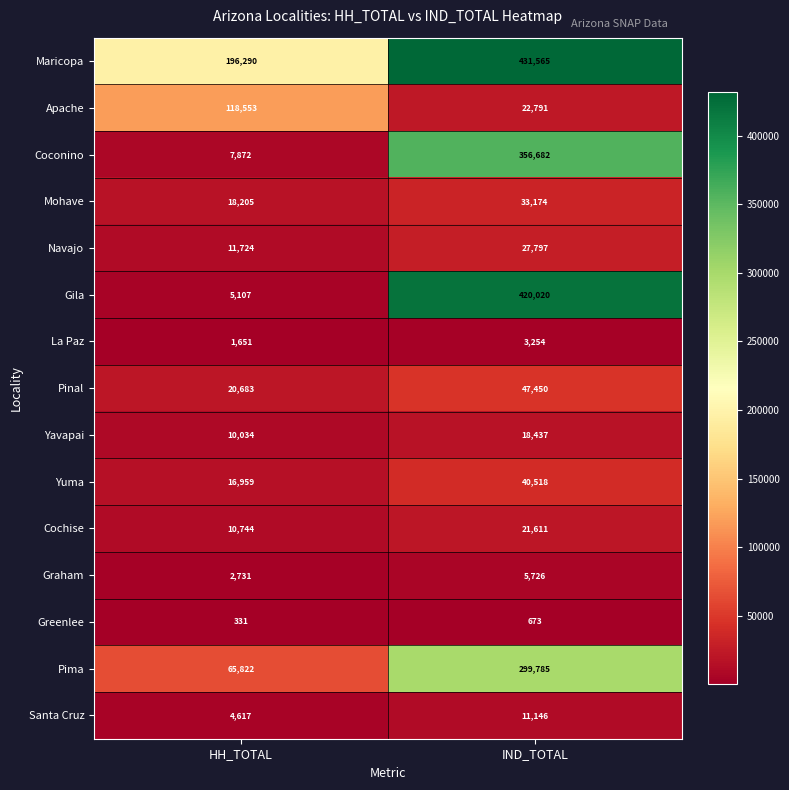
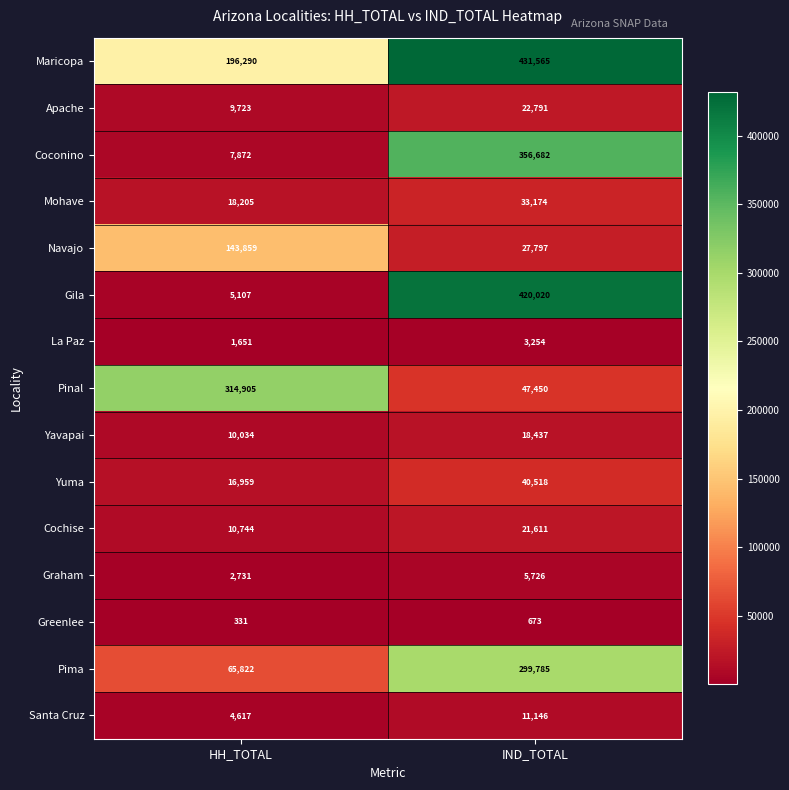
  {
    "Maricopa": {
      "HH_TOTAL": "196,290",
      "IND_TOTAL": "431,565"
    },
    "Apache": {
-     "HH_TOTAL": "118,553",
+     "HH_TOTAL": "9,723",
      "IND_TOTAL": "22,791"
    },
    "Coconino": {
      "HH_TOTAL": "7,872",
      "IND_TOTAL": "356,682"
    },
    "Mohave": {
      "HH_TOTAL": "18,205",
      "IND_TOTAL": "33,174"
    },
    "Navajo": {
-     "HH_TOTAL": "11,724",
+     "HH_TOTAL": "143,859",
      "IND_TOTAL": "27,797"
    },
    "Gila": {
      "HH_TOTAL": "5,107",
      "IND_TOTAL": "420,020"
    },
    "La Paz": {
      "HH_TOTAL": "1,651",
      "IND_TOTAL": "3,254"
    },
    "Pinal": {
-     "HH_TOTAL": "20,683",
+     "HH_TOTAL": "314,905",
      "IND_TOTAL": "47,450"
    },
    "Yavapai": {
      "HH_TOTAL": "10,034",
      "IND_TOTAL": "18,437"
    },
    "Yuma": {
      "HH_TOTAL": "16,959",
      "IND_TOTAL": "40,518"
    },
    "Cochise": {
      "HH_TOTAL": "10,744",
      "IND_TOTAL": "21,611"
    },
    "Graham": {
      "HH_TOTAL": "2,731",
      "IND_TOTAL": "5,726"
    },
    "Greenlee": {
      "HH_TOTAL": "331",
      "IND_TOTAL": "673"
    },
    "Pima": {
      "HH_TOTAL": "65,822",
      "IND_TOTAL": "299,785"
    },
    "Santa Cruz": {
      "HH_TOTAL": "4,617",
      "IND_TOTAL": "11,146"
    }
  }
